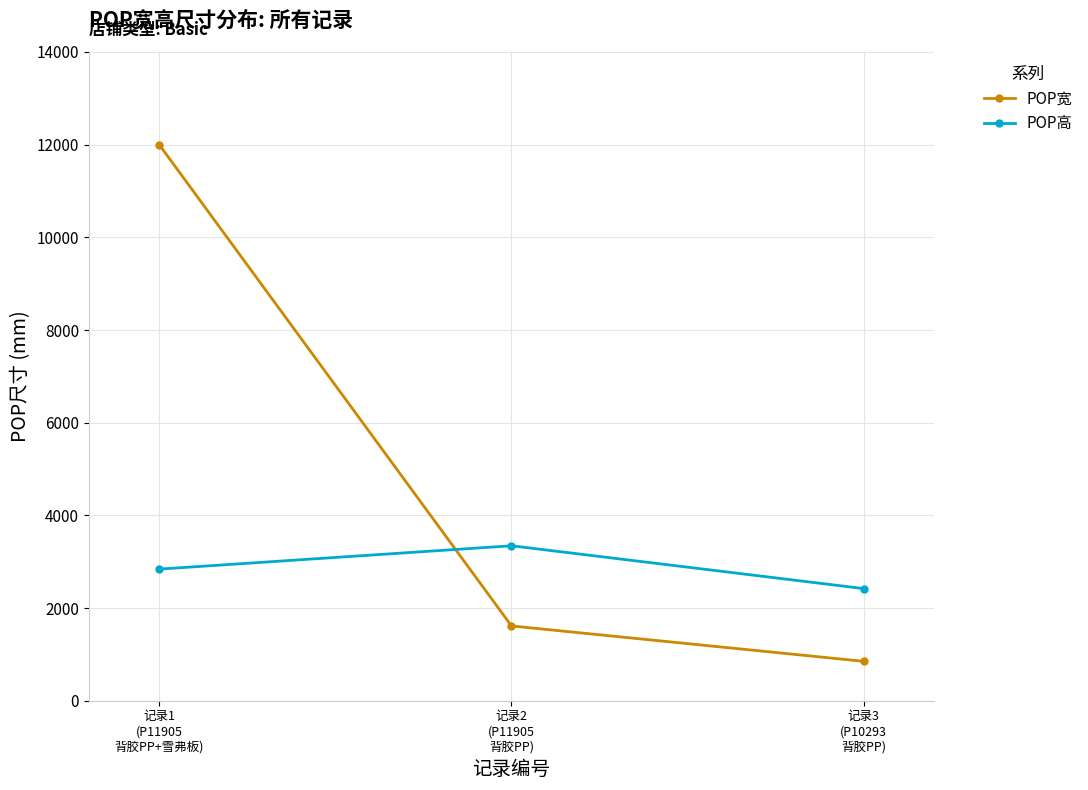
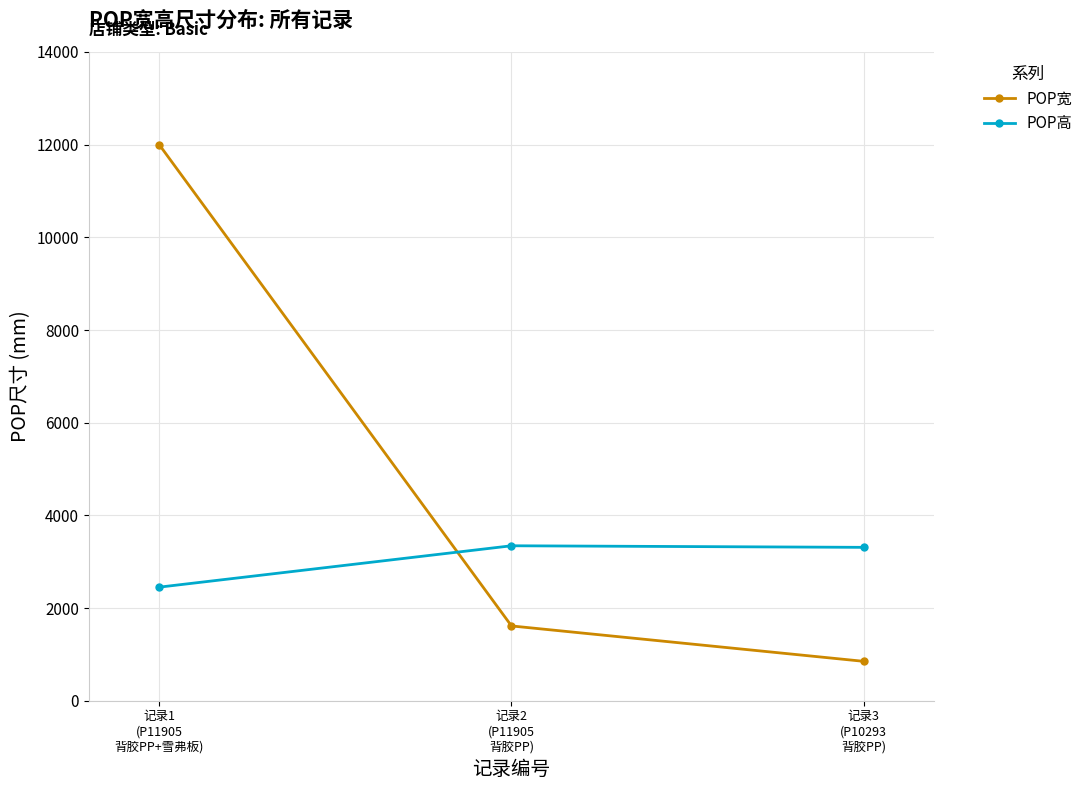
  {
    "POP宽": {
      "记录1 (P11905 背胶PP+雪弗板)": 12000,
      "记录2 (P11905 背胶PP)": 1600,
      "记录3 (P10293 背胶PP)": 900
    },
    "POP高": {
-     "记录1 (P11905 背胶PP+雪弗板)": 2800,
+     "记录1 (P11905 背胶PP+雪弗板)": 2500,
      "记录2 (P11905 背胶PP)": 3300,
-     "记录3 (P10293 背胶PP)": 2400
+     "记录3 (P10293 背胶PP)": 3300
    }
  }
